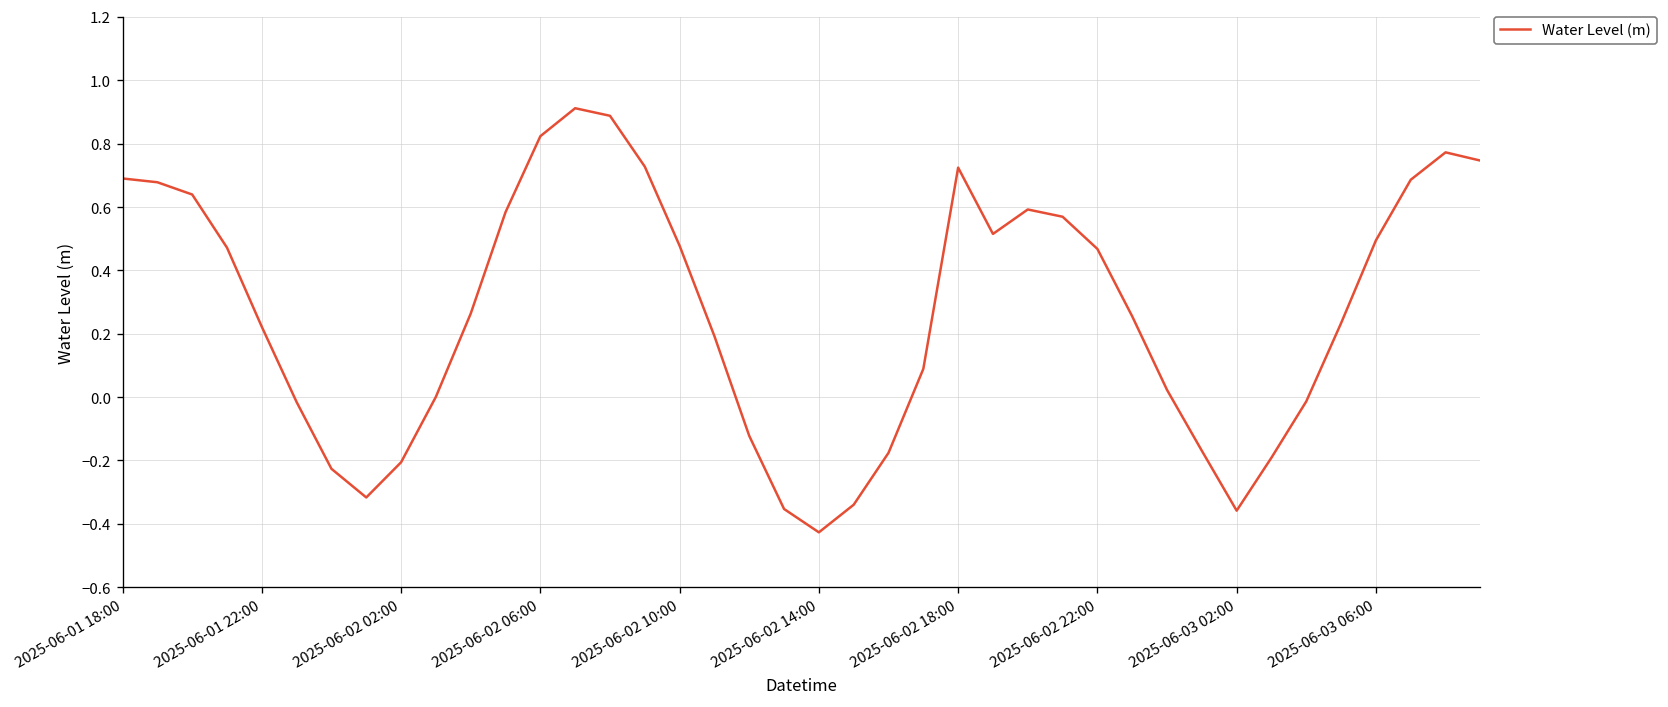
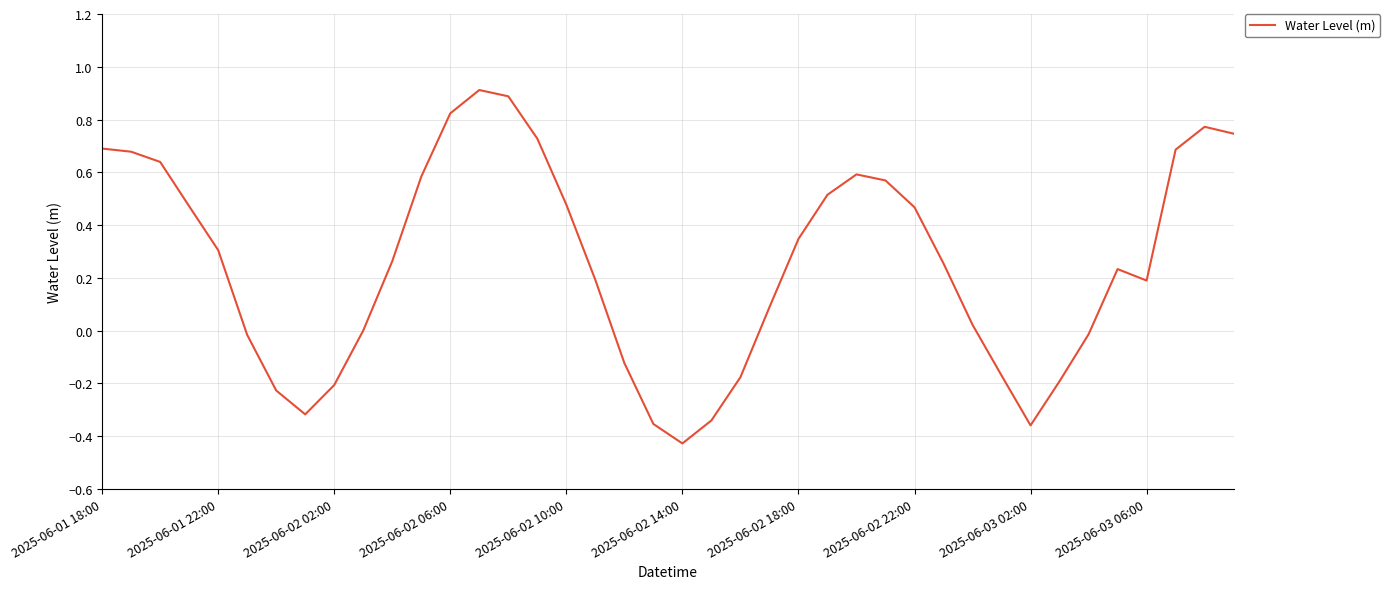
  {
    "2025-06-01 18:00": 0.69,
-   "2025-06-01 22:00": 0.22,
+   "2025-06-01 22:00": 0.31,
    "2025-06-02 02:00": -0.21,
    "2025-06-02 06:00": 0.82,
    "2025-06-02 10:00": 0.48,
    "2025-06-02 14:00": -0.43,
-   "2025-06-02 18:00": 0.72,
+   "2025-06-02 18:00": 0.35,
    "2025-06-02 22:00": 0.47,
    "2025-06-03 02:00": -0.36,
-   "2025-06-03 06:00": 0.49
+   "2025-06-03 06:00": 0.19
  }
